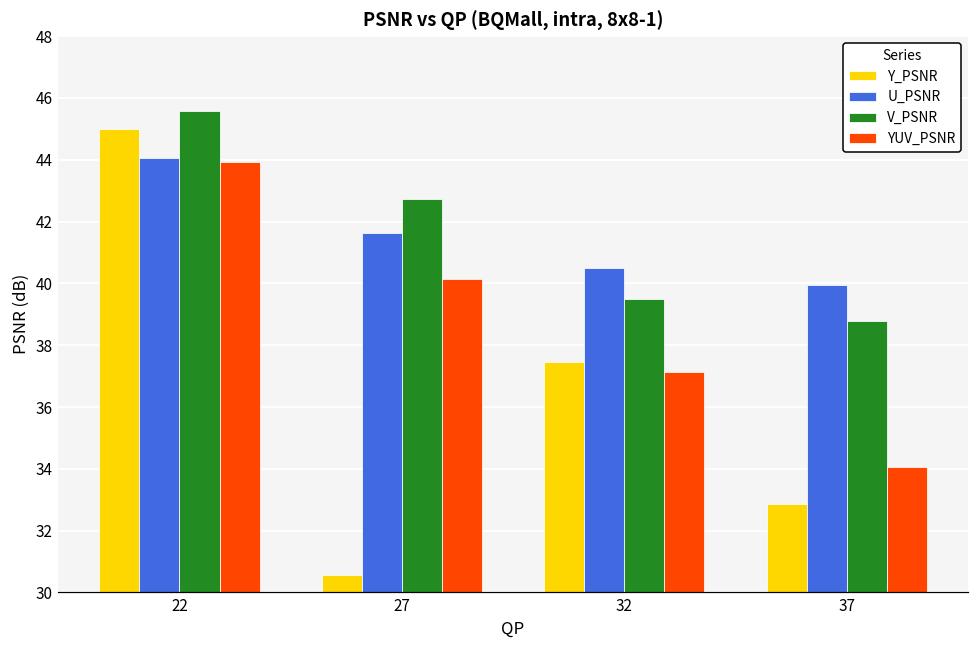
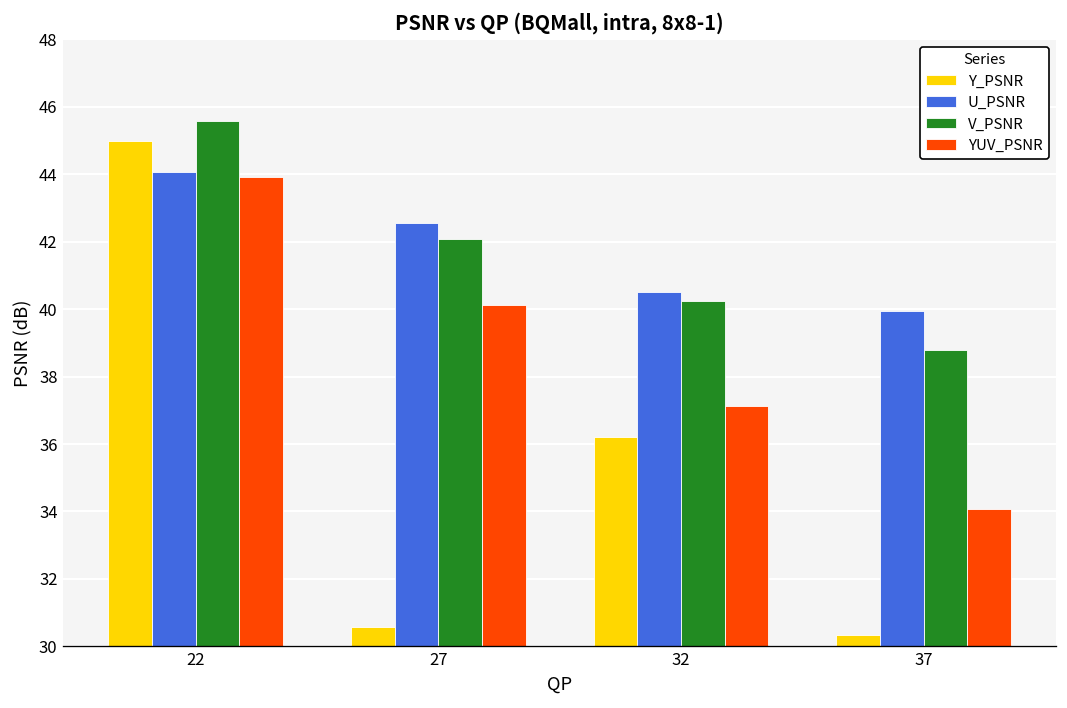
  {
    "Y_PSNR": {
      "22": 45.0,
      "27": 30.6,
-     "32": 37.5,
-     "37": 32.9
+     "32": 36.2,
+     "37": 30.3
    },
    "U_PSNR": {
      "22": 44.1,
-     "27": 41.6,
+     "27": 42.5,
      "32": 40.5,
      "37": 39.9
    },
    "V_PSNR": {
      "22": 45.6,
-     "27": 42.7,
-     "32": 39.5,
+     "27": 42.1,
+     "32": 40.2,
      "37": 38.8
    },
    "YUV_PSNR": {
      "22": 43.9,
      "27": 40.1,
      "32": 37.1,
      "37": 34.1
    }
  }
